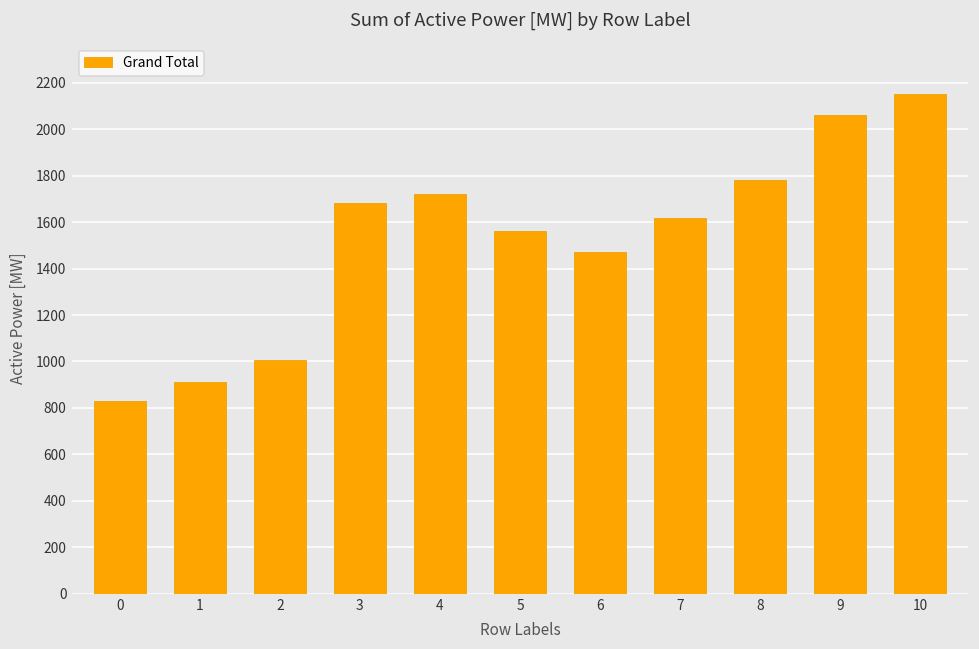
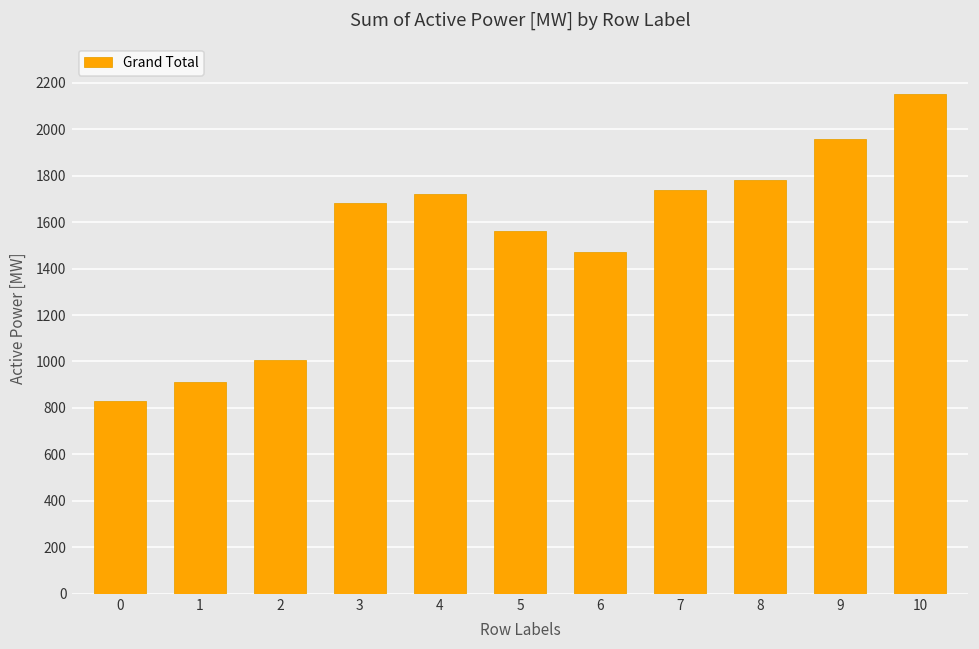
  {
    "0": 830,
    "1": 910,
    "2": 1000,
    "3": 1680,
    "4": 1720,
    "5": 1560,
    "6": 1470,
-   "7": 1620,
+   "7": 1740,
    "8": 1780,
-   "9": 2060,
+   "9": 1960,
    "10": 2150
  }
